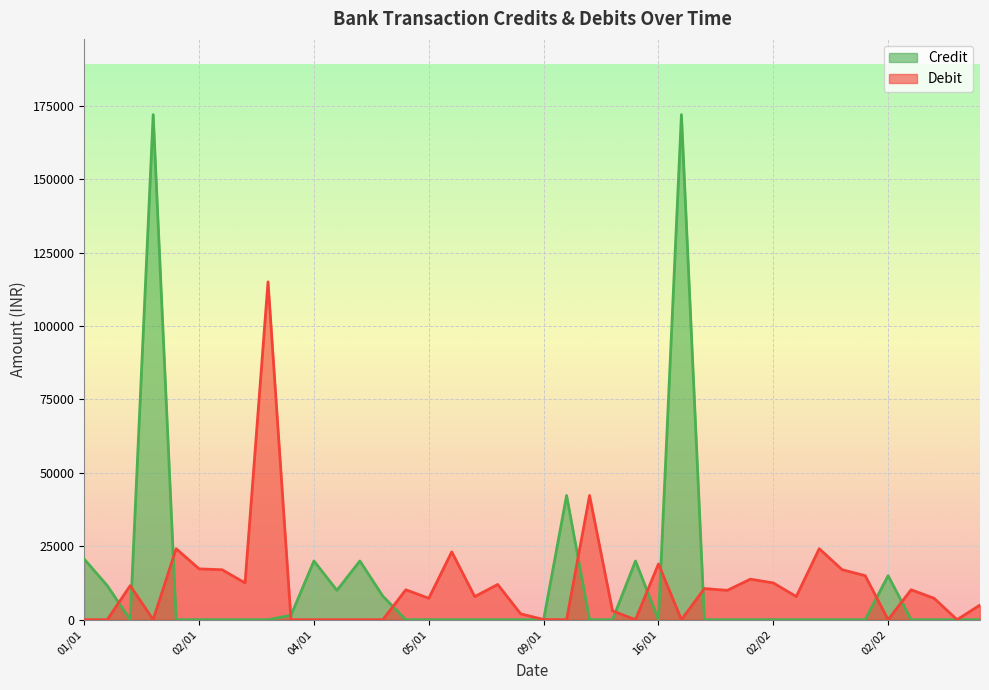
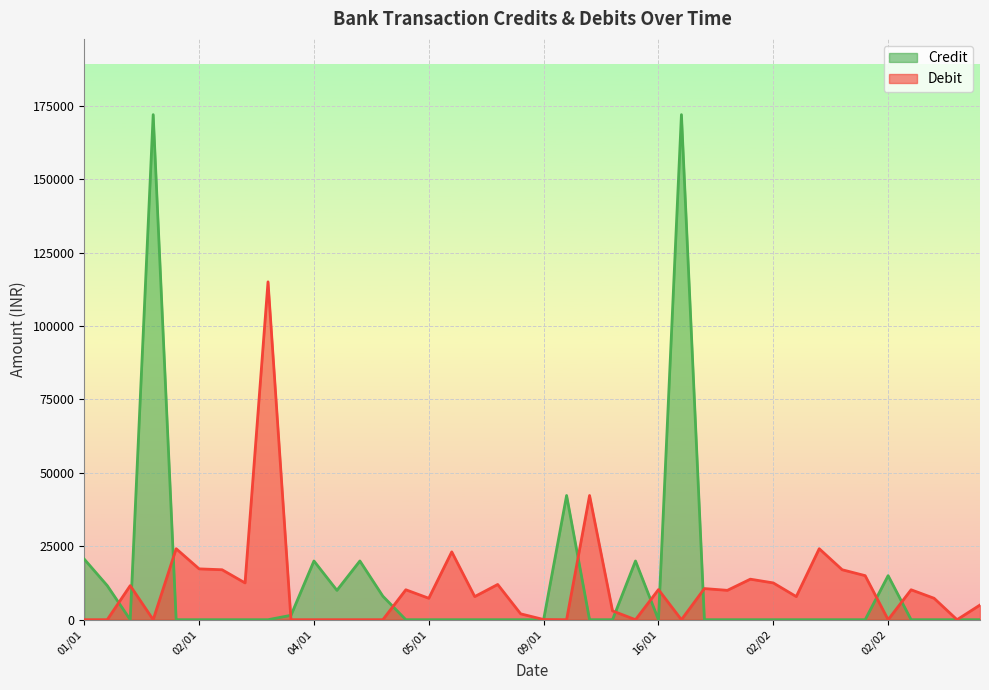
  {
    "Credit": {
      "16/01": 0
    },
    "Debit": {
-     "16/01": 19000
+     "16/01": 10000
    }
  }
